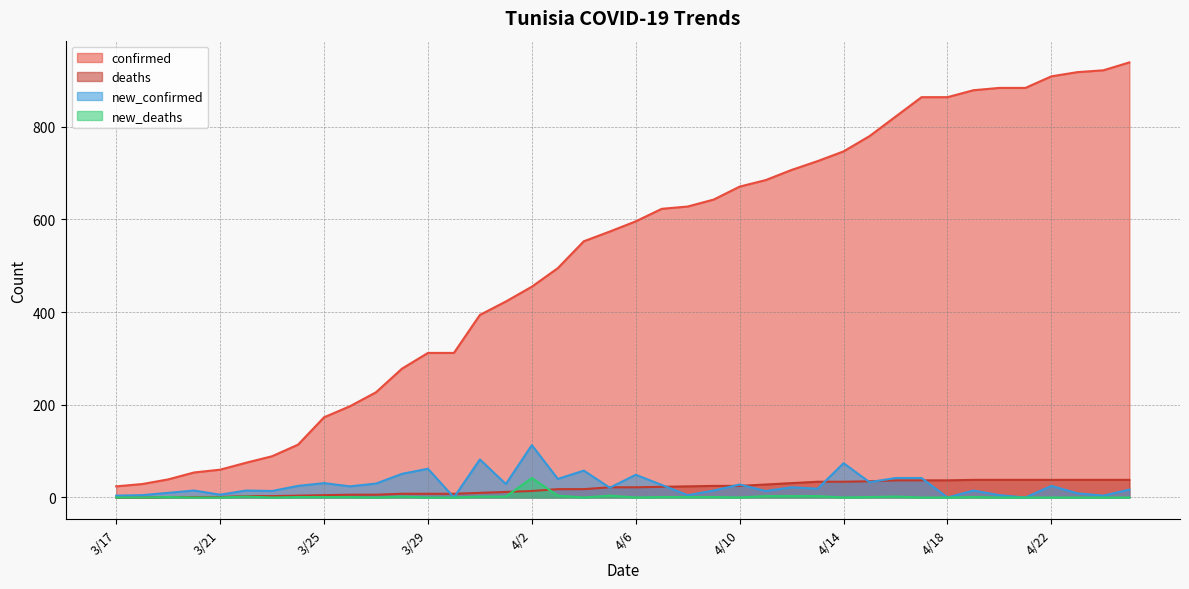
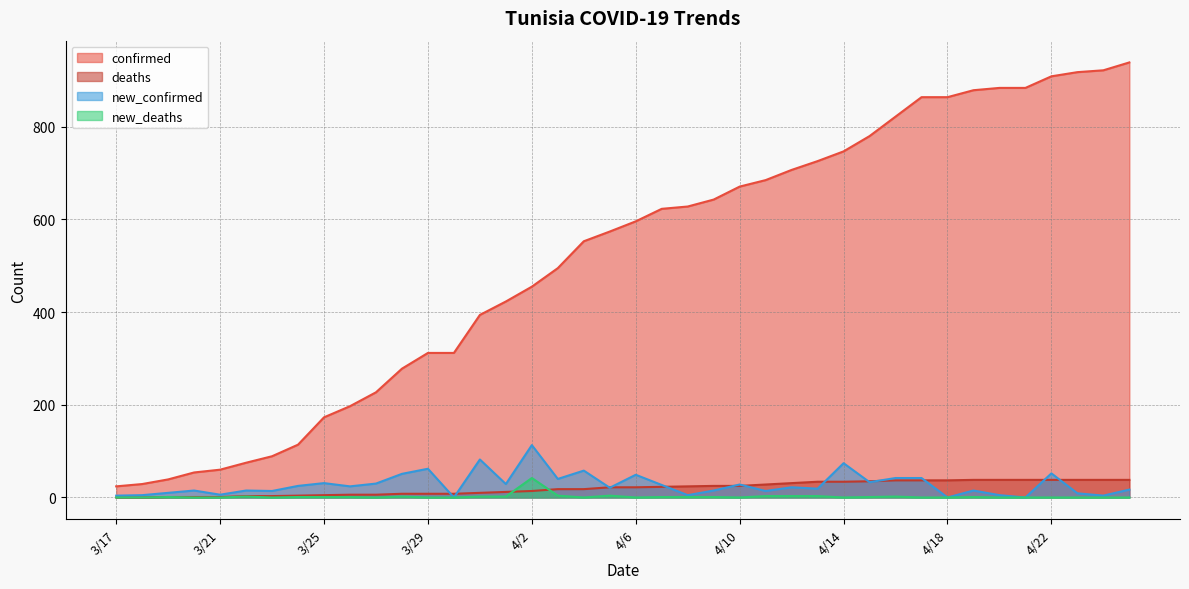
  {
    "new_confirmed": {
      "3/25": 30,
      "3/29": 60,
      "4/2": 110,
      "4/6": 50,
      "4/14": 70,
-     "4/22": 30
+     "4/22": 50
    },
    "new_deaths": {
      "3/29": 0,
      "4/2": 40,
      "4/6": 0,
      "4/10": 0,
      "4/14": 0,
      "4/22": 0
    }
  }
